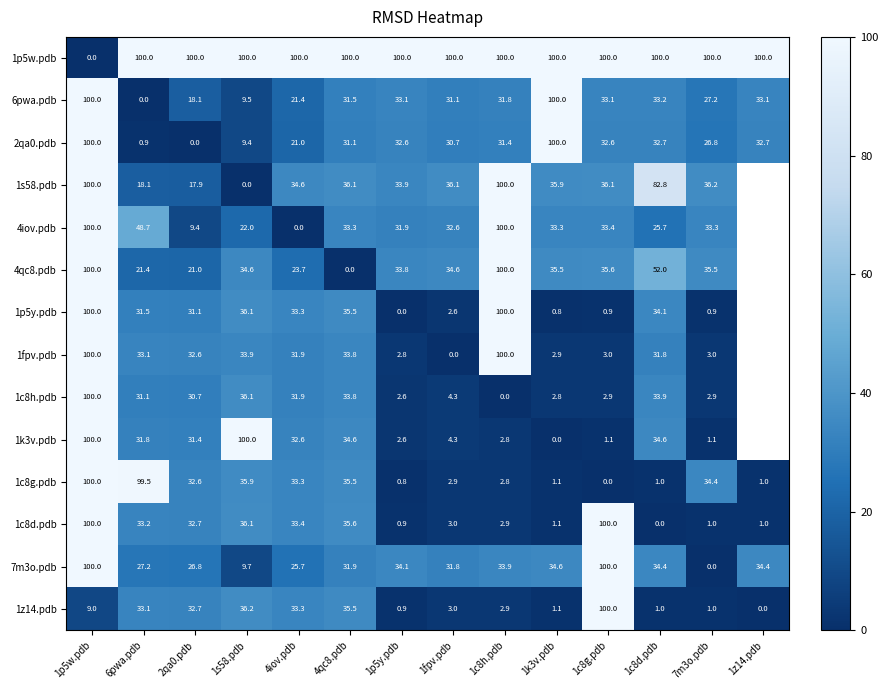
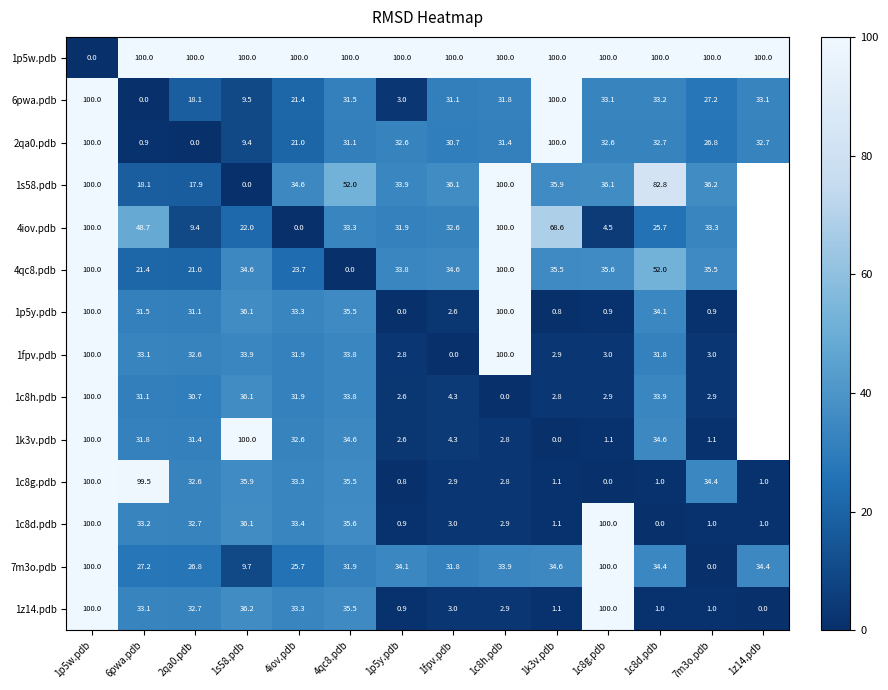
  {
    "1p5w.pdb": {
      "1p5w.pdb": 0.0,
      "6pwa.pdb": 100.0,
      "2qa0.pdb": 100.0,
      "1s58.pdb": 100.0,
      "4iov.pdb": 100.0,
      "4qc8.pdb": 100.0,
      "1p5y.pdb": 100.0,
      "1fpv.pdb": 100.0,
      "1c8h.pdb": 100.0,
      "1k3v.pdb": 100.0,
      "1c8g.pdb": 100.0,
      "1c8d.pdb": 100.0,
      "7m3o.pdb": 100.0,
      "1z14.pdb": 100.0
    },
    "6pwa.pdb": {
      "1p5w.pdb": 100.0,
      "6pwa.pdb": 0.0,
      "2qa0.pdb": 18.1,
      "1s58.pdb": 9.5,
      "4iov.pdb": 21.4,
      "4qc8.pdb": 31.5,
-     "1p5y.pdb": 33.1,
+     "1p5y.pdb": 3.0,
      "1fpv.pdb": 31.1,
      "1c8h.pdb": 31.8,
      "1k3v.pdb": 100.0,
      "1c8g.pdb": 33.1,
      "1c8d.pdb": 33.2,
      "7m3o.pdb": 27.2,
      "1z14.pdb": 33.1
    },
    "2qa0.pdb": {
      "1p5w.pdb": 100.0,
      "6pwa.pdb": 0.9,
      "2qa0.pdb": 0.0,
      "1s58.pdb": 9.4,
      "4iov.pdb": 21.0,
      "4qc8.pdb": 31.1,
      "1p5y.pdb": 32.6,
      "1fpv.pdb": 30.7,
      "1c8h.pdb": 31.4,
      "1k3v.pdb": 100.0,
      "1c8g.pdb": 32.6,
      "1c8d.pdb": 32.7,
      "7m3o.pdb": 26.8,
      "1z14.pdb": 32.7
    },
    "1s58.pdb": {
      "1p5w.pdb": 100.0,
      "6pwa.pdb": 18.1,
      "2qa0.pdb": 17.9,
      "1s58.pdb": 0.0,
      "4iov.pdb": 34.6,
-     "4qc8.pdb": 36.1,
+     "4qc8.pdb": 52.0,
      "1p5y.pdb": 33.9,
      "1fpv.pdb": 36.1,
      "1c8h.pdb": 100.0,
      "1k3v.pdb": 35.9,
      "1c8g.pdb": 36.1,
      "1c8d.pdb": 82.8,
      "7m3o.pdb": 36.2
    },
    "4iov.pdb": {
      "1p5w.pdb": 100.0,
      "6pwa.pdb": 48.7,
      "2qa0.pdb": 9.4,
      "1s58.pdb": 22.0,
      "4iov.pdb": 0.0,
      "4qc8.pdb": 33.3,
      "1p5y.pdb": 31.9,
      "1fpv.pdb": 32.6,
      "1c8h.pdb": 100.0,
-     "1k3v.pdb": 33.3,
-     "1c8g.pdb": 33.4,
+     "1k3v.pdb": 68.6,
+     "1c8g.pdb": 4.5,
      "1c8d.pdb": 25.7,
      "7m3o.pdb": 33.3
    },
    "4qc8.pdb": {
      "1p5w.pdb": 100.0,
      "6pwa.pdb": 21.4,
      "2qa0.pdb": 21.0,
      "1s58.pdb": 34.6,
      "4iov.pdb": 23.7,
      "4qc8.pdb": 0.0,
      "1p5y.pdb": 33.8,
      "1fpv.pdb": 34.6,
      "1c8h.pdb": 100.0,
      "1k3v.pdb": 35.5,
      "1c8g.pdb": 35.6,
      "1c8d.pdb": 52.0,
      "7m3o.pdb": 35.5
    },
    "1p5y.pdb": {
      "1p5w.pdb": 100.0,
      "6pwa.pdb": 31.5,
      "2qa0.pdb": 31.1,
      "1s58.pdb": 36.1,
      "4iov.pdb": 33.3,
      "4qc8.pdb": 35.5,
      "1p5y.pdb": 0.0,
      "1fpv.pdb": 2.6,
      "1c8h.pdb": 100.0,
      "1k3v.pdb": 0.8,
      "1c8g.pdb": 0.9,
      "1c8d.pdb": 34.1,
      "7m3o.pdb": 0.9
    },
    "1fpv.pdb": {
      "1p5w.pdb": 100.0,
      "6pwa.pdb": 33.1,
      "2qa0.pdb": 32.6,
      "1s58.pdb": 33.9,
      "4iov.pdb": 31.9,
      "4qc8.pdb": 33.8,
      "1p5y.pdb": 2.8,
      "1fpv.pdb": 0.0,
      "1c8h.pdb": 100.0,
      "1k3v.pdb": 2.9,
      "1c8g.pdb": 3.0,
      "1c8d.pdb": 31.8,
      "7m3o.pdb": 3.0
    },
    "1c8h.pdb": {
      "1p5w.pdb": 100.0,
      "6pwa.pdb": 31.1,
      "2qa0.pdb": 30.7,
      "1s58.pdb": 36.1,
      "4iov.pdb": 31.9,
      "4qc8.pdb": 33.8,
      "1p5y.pdb": 2.6,
      "1fpv.pdb": 4.3,
      "1c8h.pdb": 0.0,
      "1k3v.pdb": 2.8,
      "1c8g.pdb": 2.9,
      "1c8d.pdb": 33.9,
      "7m3o.pdb": 2.9
    },
    "1k3v.pdb": {
      "1p5w.pdb": 100.0,
      "6pwa.pdb": 31.8,
      "2qa0.pdb": 31.4,
      "1s58.pdb": 100.0,
      "4iov.pdb": 32.6,
      "4qc8.pdb": 34.6,
      "1p5y.pdb": 2.6,
      "1fpv.pdb": 4.3,
      "1c8h.pdb": 2.8,
      "1k3v.pdb": 0.0,
      "1c8g.pdb": 1.1,
      "1c8d.pdb": 34.6,
      "7m3o.pdb": 1.1
    },
    "1c8g.pdb": {
      "1p5w.pdb": 100.0,
      "6pwa.pdb": 99.5,
      "2qa0.pdb": 32.6,
      "1s58.pdb": 35.9,
      "4iov.pdb": 33.3,
      "4qc8.pdb": 35.5,
      "1p5y.pdb": 0.8,
      "1fpv.pdb": 2.9,
      "1c8h.pdb": 2.8,
      "1k3v.pdb": 1.1,
      "1c8g.pdb": 0.0,
      "1c8d.pdb": 1.0,
      "7m3o.pdb": 34.4,
      "1z14.pdb": 1.0
    },
    "1c8d.pdb": {
      "1p5w.pdb": 100.0,
      "6pwa.pdb": 33.2,
      "2qa0.pdb": 32.7,
      "1s58.pdb": 36.1,
      "4iov.pdb": 33.4,
      "4qc8.pdb": 35.6,
      "1p5y.pdb": 0.9,
      "1fpv.pdb": 3.0,
      "1c8h.pdb": 2.9,
      "1k3v.pdb": 1.1,
      "1c8g.pdb": 100.0,
      "1c8d.pdb": 0.0,
      "7m3o.pdb": 1.0,
      "1z14.pdb": 1.0
    },
    "7m3o.pdb": {
      "1p5w.pdb": 100.0,
      "6pwa.pdb": 27.2,
      "2qa0.pdb": 26.8,
      "1s58.pdb": 9.7,
      "4iov.pdb": 25.7,
      "4qc8.pdb": 31.9,
      "1p5y.pdb": 34.1,
      "1fpv.pdb": 31.8,
      "1c8h.pdb": 33.9,
      "1k3v.pdb": 34.6,
      "1c8g.pdb": 100.0,
      "1c8d.pdb": 34.4,
      "7m3o.pdb": 0.0,
      "1z14.pdb": 34.4
    },
    "1z14.pdb": {
-     "1p5w.pdb": 9.0,
+     "1p5w.pdb": 100.0,
      "6pwa.pdb": 33.1,
      "2qa0.pdb": 32.7,
      "1s58.pdb": 36.2,
      "4iov.pdb": 33.3,
      "4qc8.pdb": 35.5,
      "1p5y.pdb": 0.9,
      "1fpv.pdb": 3.0,
      "1c8h.pdb": 2.9,
      "1k3v.pdb": 1.1,
      "1c8g.pdb": 100.0,
      "1c8d.pdb": 1.0,
      "7m3o.pdb": 1.0,
      "1z14.pdb": 0.0
    }
  }
